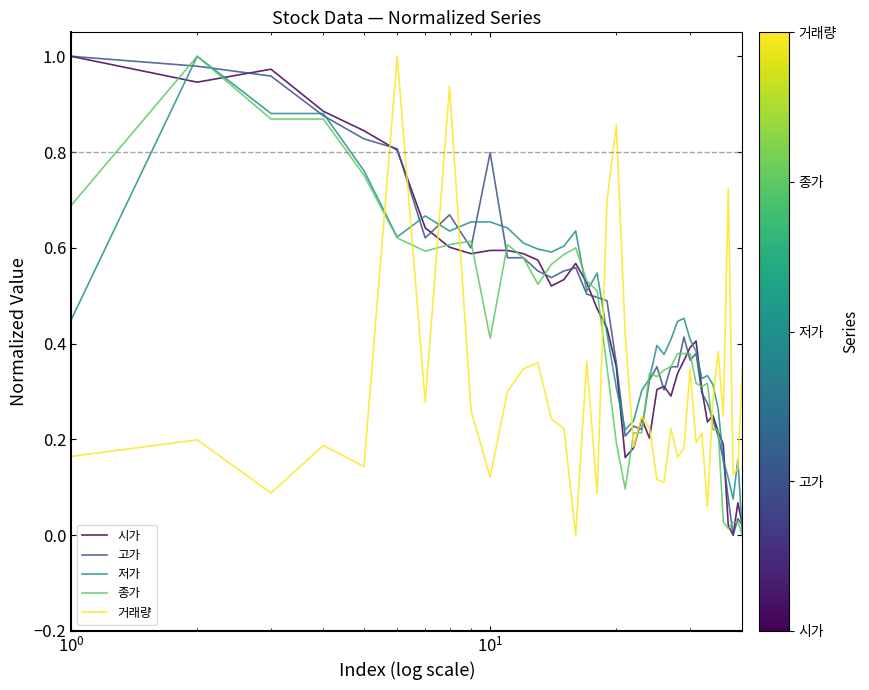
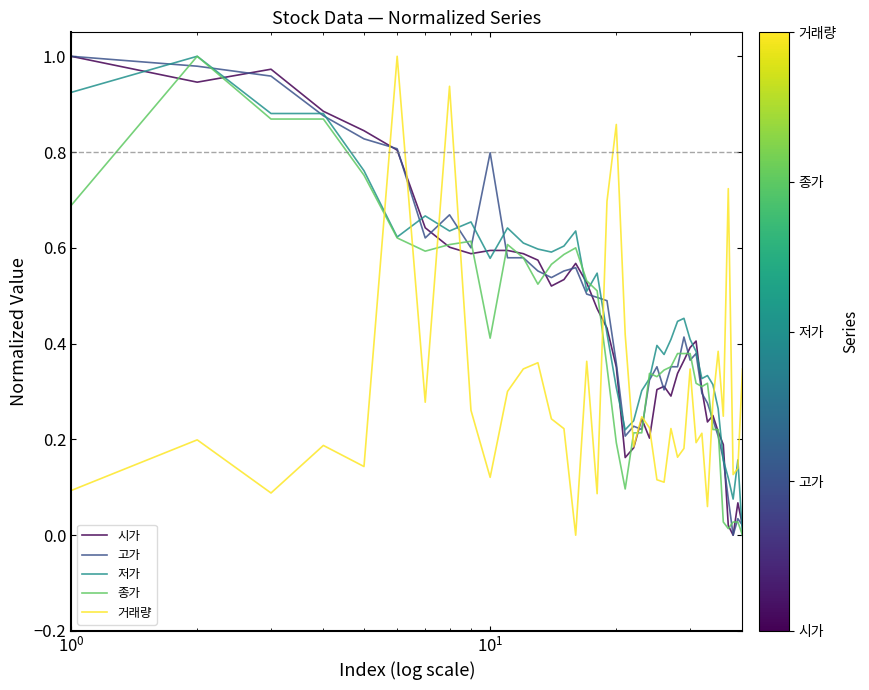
  {
    "시가": {
      "10^1": 0.59
    },
    "고가": {
      "10^1": 0.80
    },
    "저가": {
-     "10^0": 0.45,
-     "10^1": 0.65
+     "10^0": 0.92,
+     "10^1": 0.58
    },
    "종가": {
      "10^0": 0.69,
      "10^1": 0.41
    },
    "거래량": {
-     "10^0": 0.16,
+     "10^0": 0.09,
      "10^1": 0.12
    }
  }
